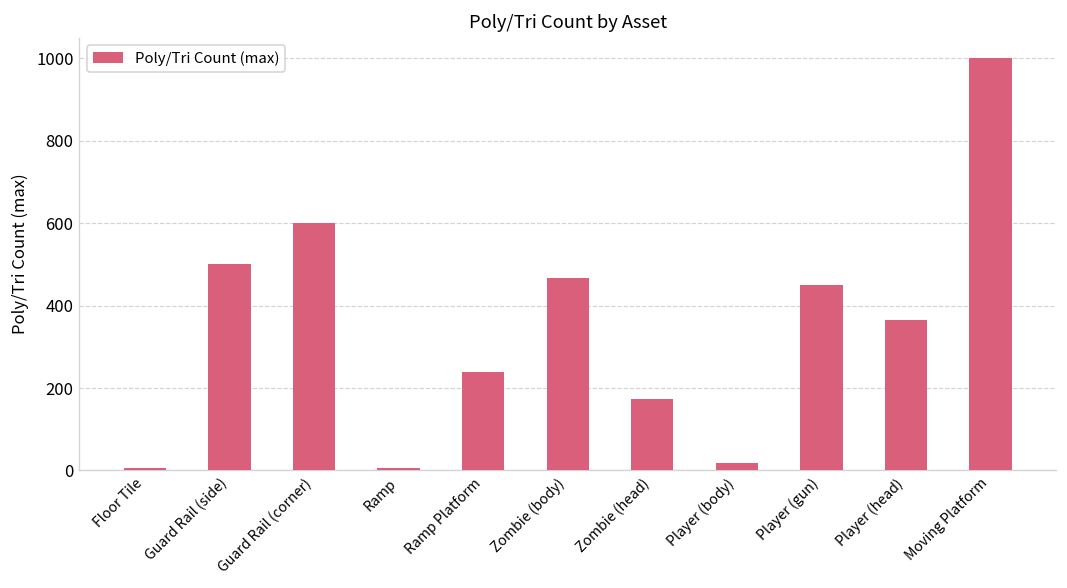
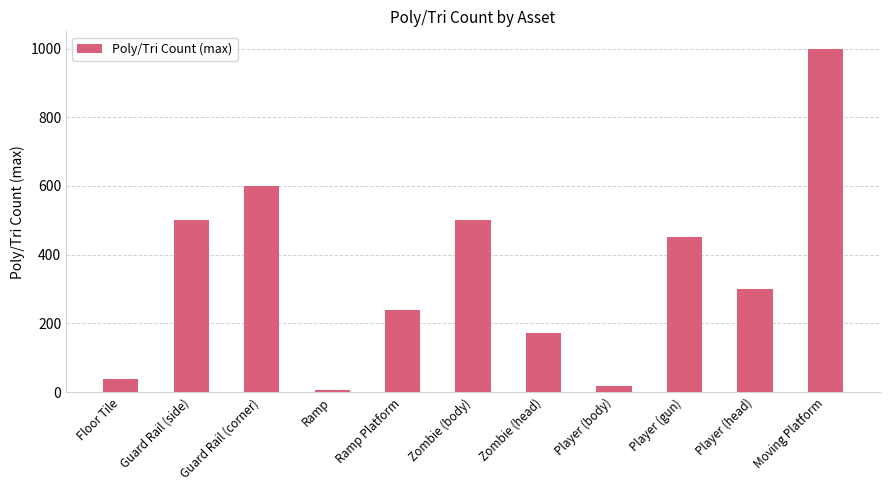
  {
-   "Floor Tile": 10,
+   "Floor Tile": 40,
    "Guard Rail (side)": 500,
    "Guard Rail (corner)": 600,
    "Ramp Platform": 240,
-   "Zombie (body)": 470,
+   "Zombie (body)": 500,
    "Zombie (head)": 170,
    "Player (body)": 20,
    "Player (gun)": 450,
-   "Player (head)": 360,
+   "Player (head)": 300,
    "Moving Platform": 1000
  }
